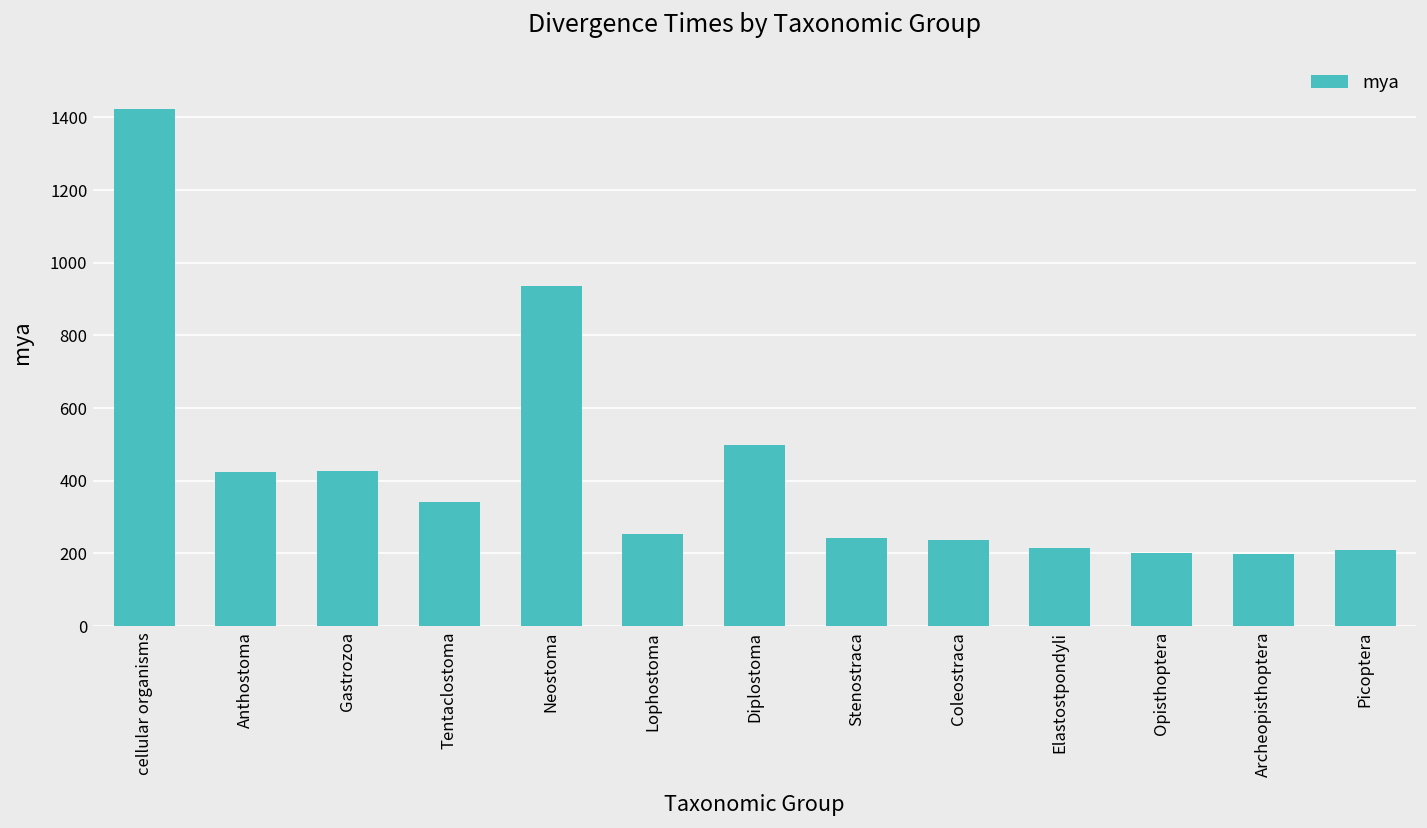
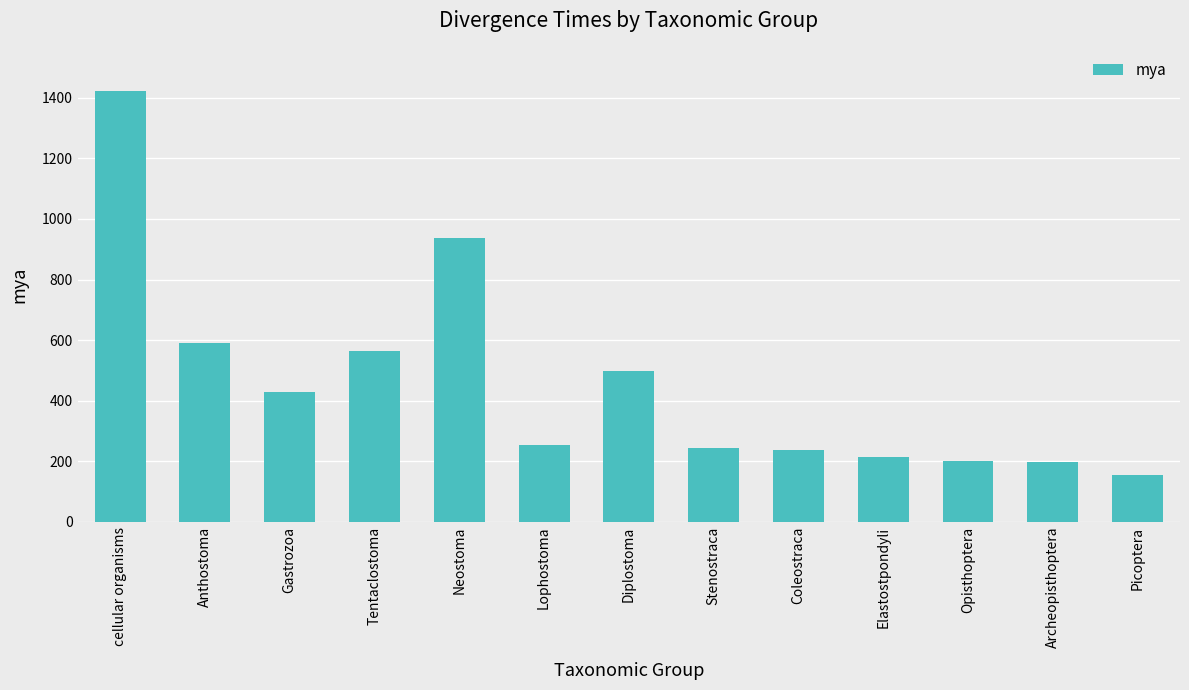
  {
    "cellular organisms": 1420,
-   "Anthostoma": 420,
+   "Anthostoma": 590,
    "Gastrozoa": 430,
-   "Tentaclostoma": 340,
+   "Tentaclostoma": 560,
    "Neostoma": 940,
    "Lophostoma": 250,
    "Diplostoma": 500,
    "Stenostraca": 240,
    "Coleostraca": 240,
    "Elastostpondyli": 210,
    "Opisthoptera": 200,
    "Archeopisthoptera": 200,
-   "Picoptera": 210
+   "Picoptera": 160
  }
